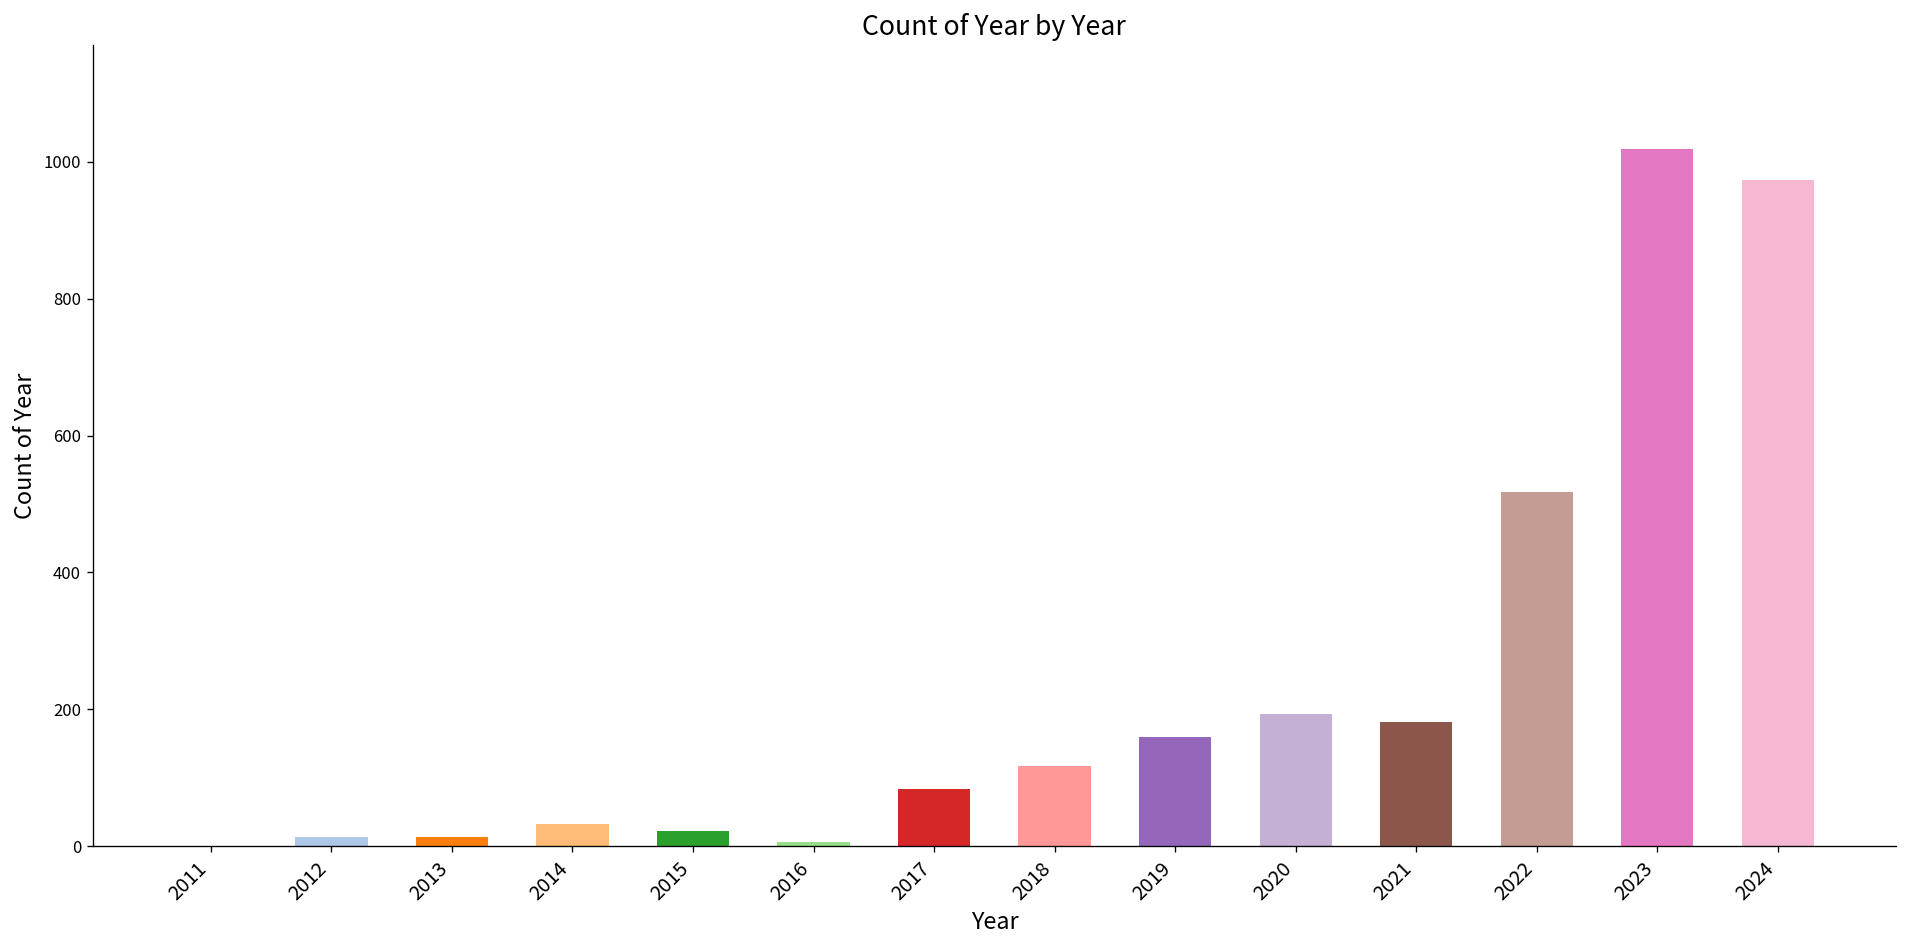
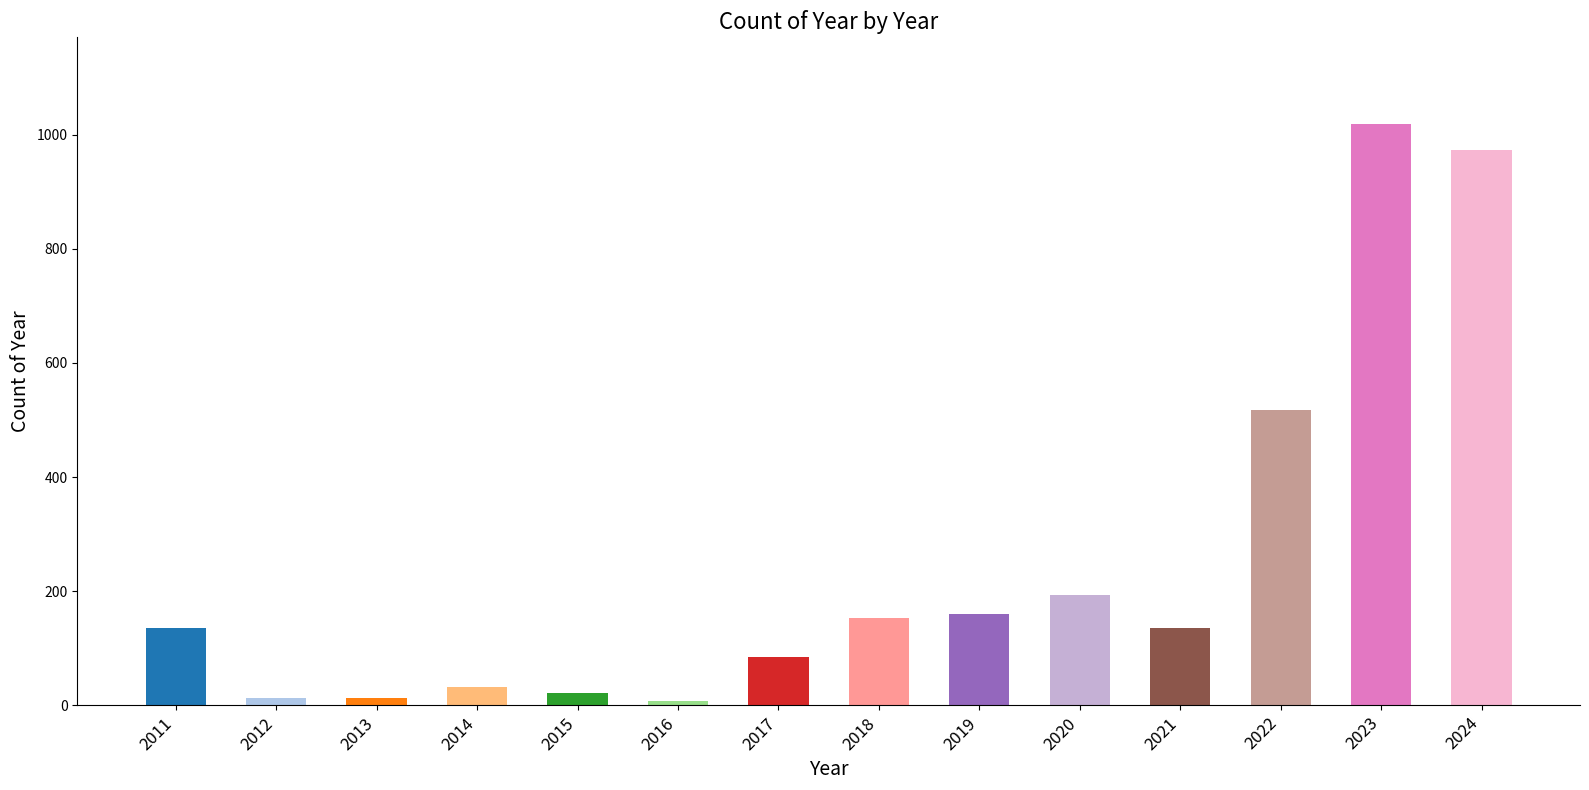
  {
-   "2011": 0,
+   "2011": 140,
    "2012": 10,
    "2013": 10,
    "2014": 30,
    "2015": 20,
    "2016": 10,
    "2017": 80,
-   "2018": 120,
+   "2018": 150,
    "2019": 160,
    "2020": 190,
-   "2021": 180,
+   "2021": 140,
    "2022": 520,
    "2023": 1020,
    "2024": 970
  }
